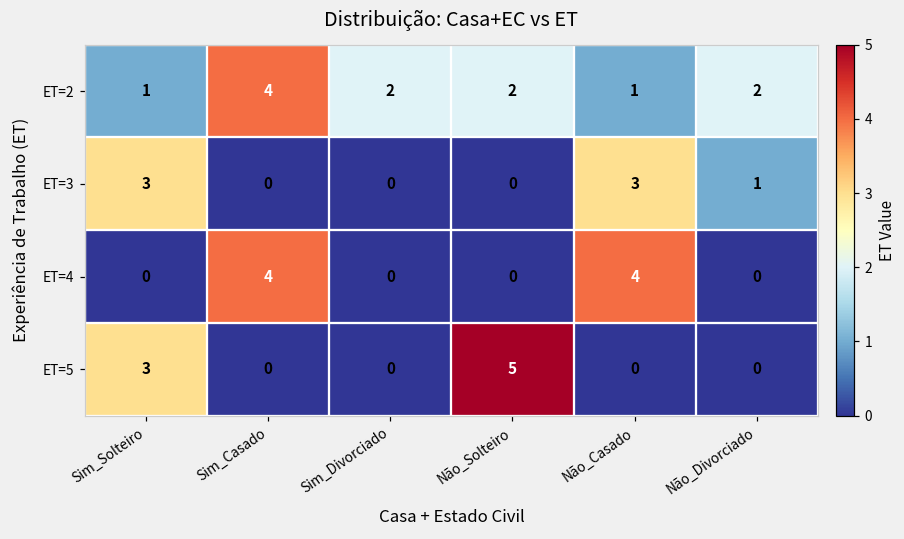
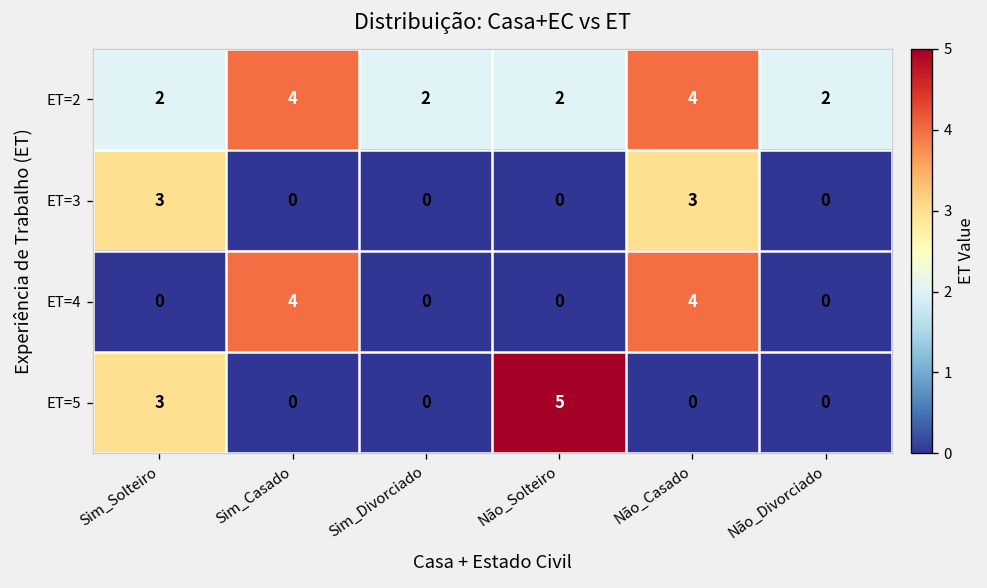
  {
    "ET=2": {
-     "Sim_Solteiro": 1,
+     "Sim_Solteiro": 2,
      "Sim_Casado": 4,
      "Sim_Divorciado": 2,
      "Não_Solteiro": 2,
-     "Não_Casado": 1,
+     "Não_Casado": 4,
      "Não_Divorciado": 2
    },
    "ET=3": {
      "Sim_Solteiro": 3,
      "Sim_Casado": 0,
      "Sim_Divorciado": 0,
      "Não_Solteiro": 0,
      "Não_Casado": 3,
-     "Não_Divorciado": 1
+     "Não_Divorciado": 0
    },
    "ET=4": {
      "Sim_Solteiro": 0,
      "Sim_Casado": 4,
      "Sim_Divorciado": 0,
      "Não_Solteiro": 0,
      "Não_Casado": 4,
      "Não_Divorciado": 0
    },
    "ET=5": {
      "Sim_Solteiro": 3,
      "Sim_Casado": 0,
      "Sim_Divorciado": 0,
      "Não_Solteiro": 5,
      "Não_Casado": 0,
      "Não_Divorciado": 0
    }
  }
